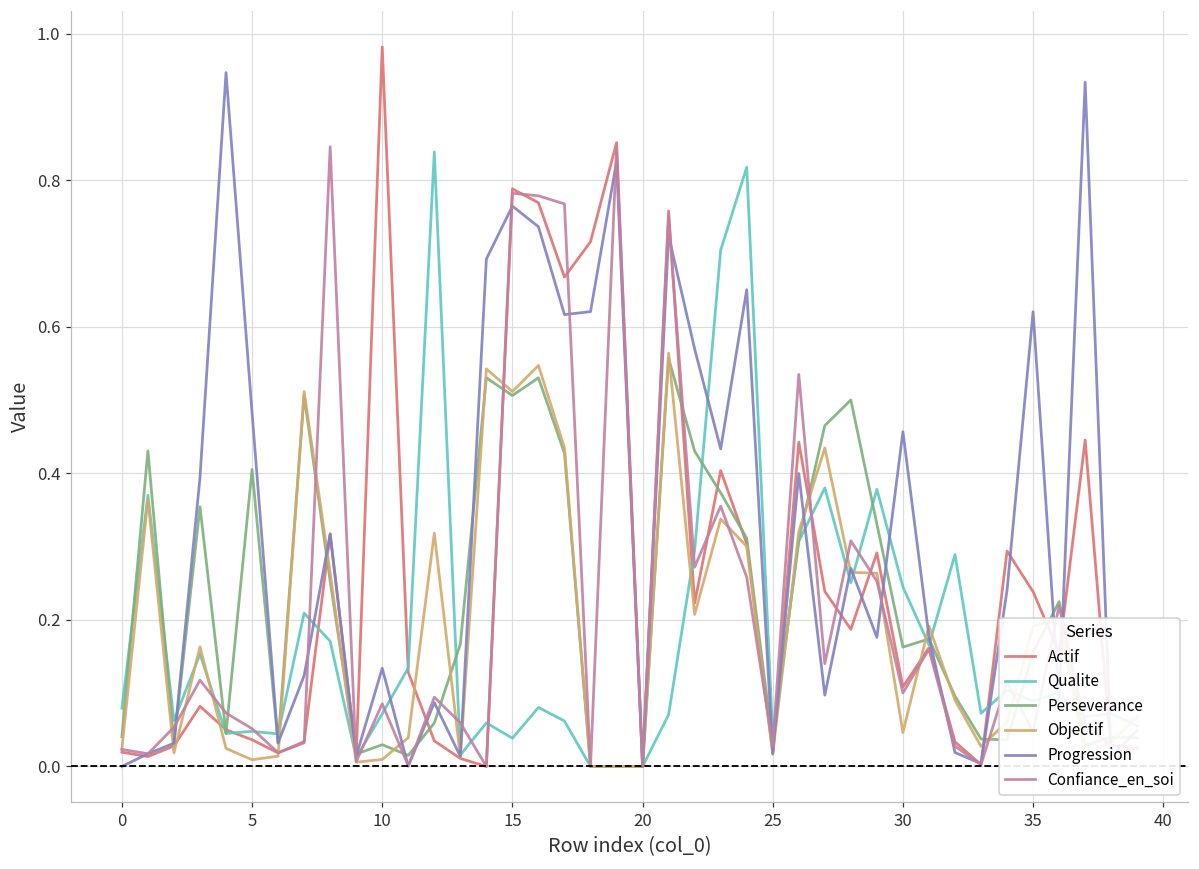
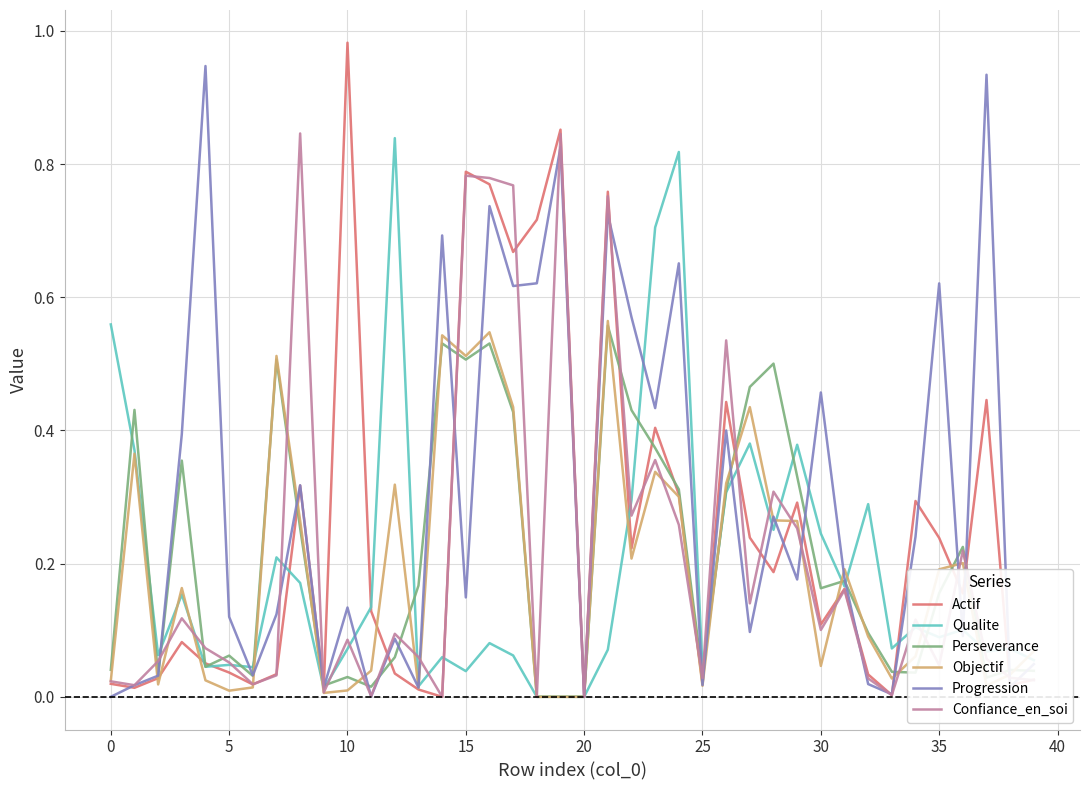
  {
    "Qualite": {
-     "0": 0.08,
+     "0": 0.56,
      "10": 0.07,
      "15": 0.04,
      "25": 0.04,
      "30": 0.25
    },
    "Perseverance": {
      "0": 0.04,
-     "5": 0.41,
+     "5": 0.06,
      "10": 0.03,
      "15": 0.51,
      "30": 0.16
    },
    "Progression": {
      "0": 0.00,
-     "5": 0.48,
+     "5": 0.12,
      "10": 0.13,
-     "15": 0.76,
+     "15": 0.15,
      "30": 0.46,
      "35": 0.62
    }
  }
